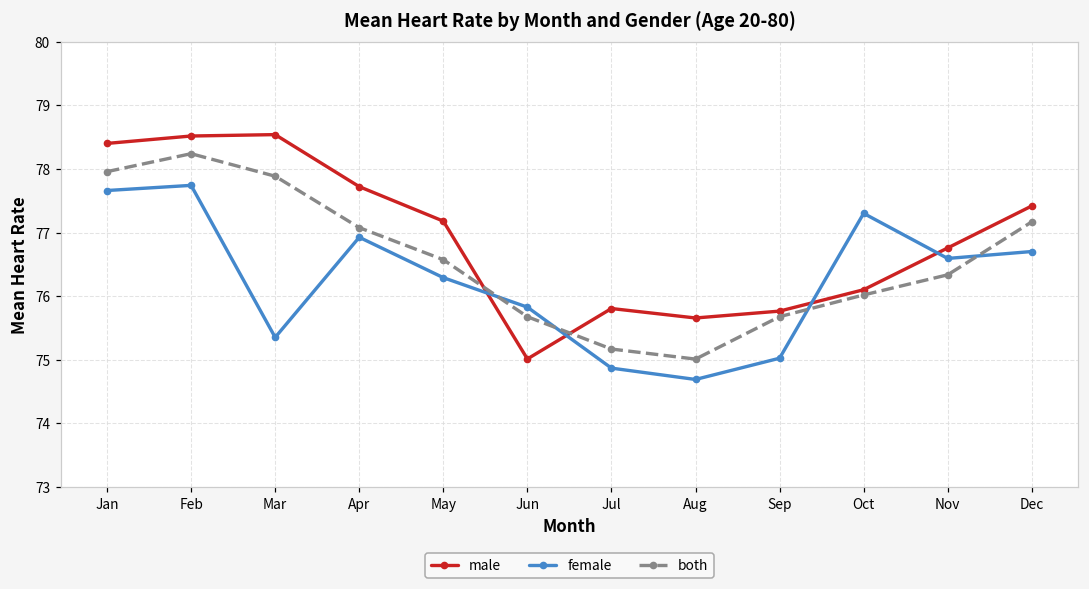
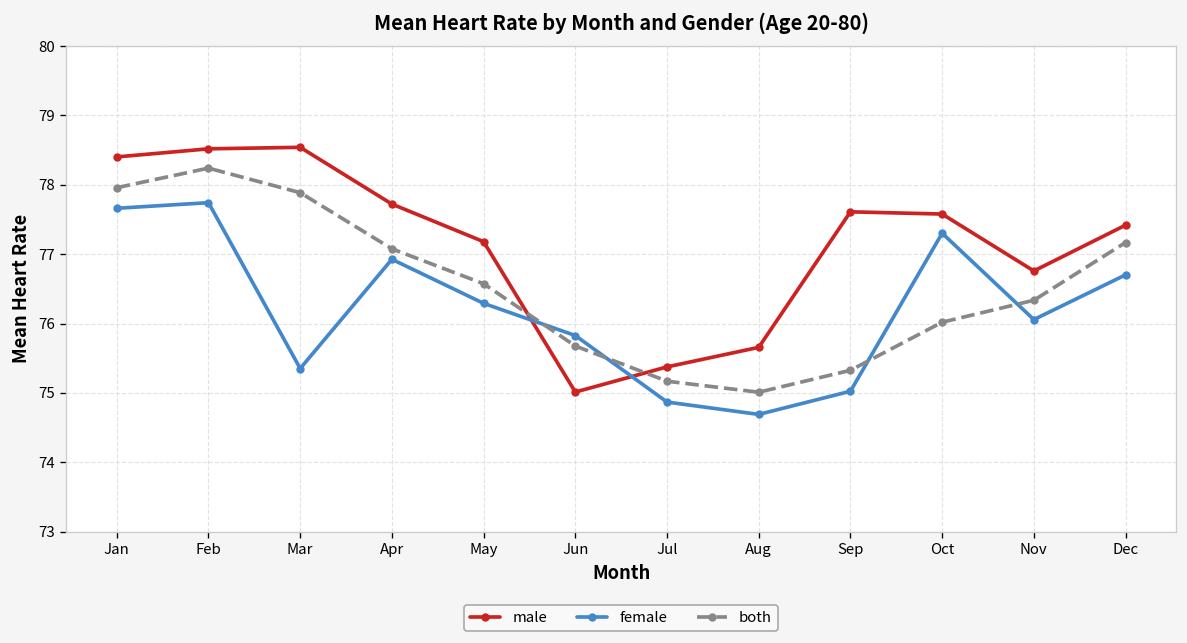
  {
    "male": {
      "Jan": 78.4,
      "Feb": 78.5,
      "Mar": 78.5,
      "Apr": 77.7,
      "May": 77.2,
      "Jun": 75.0,
-     "Jul": 75.8,
+     "Jul": 75.4,
      "Aug": 75.7,
-     "Sep": 75.8,
-     "Oct": 76.1,
+     "Sep": 77.6,
+     "Oct": 77.6,
      "Nov": 76.8,
      "Dec": 77.4
    },
    "female": {
      "Jan": 77.7,
      "Feb": 77.7,
      "Mar": 75.4,
      "Apr": 76.9,
      "May": 76.3,
      "Jun": 75.8,
      "Jul": 74.9,
      "Aug": 74.7,
      "Sep": 75.0,
      "Oct": 77.3,
-     "Nov": 76.6,
+     "Nov": 76.1,
      "Dec": 76.7
    },
    "both": {
      "Jan": 78.0,
      "Feb": 78.2,
      "Mar": 77.9,
      "Apr": 77.1,
      "May": 76.6,
      "Jun": 75.7,
      "Jul": 75.2,
      "Aug": 75.0,
-     "Sep": 75.7,
+     "Sep": 75.3,
      "Oct": 76.0,
      "Nov": 76.3,
      "Dec": 77.2
    }
  }
